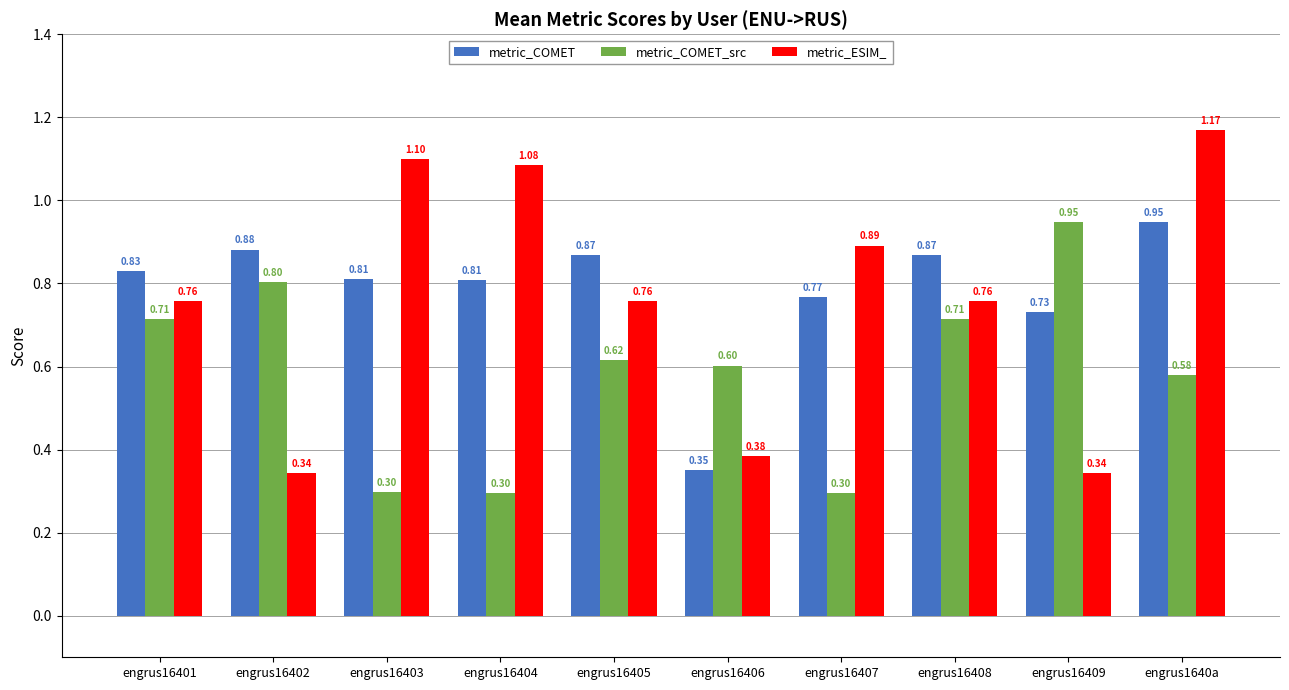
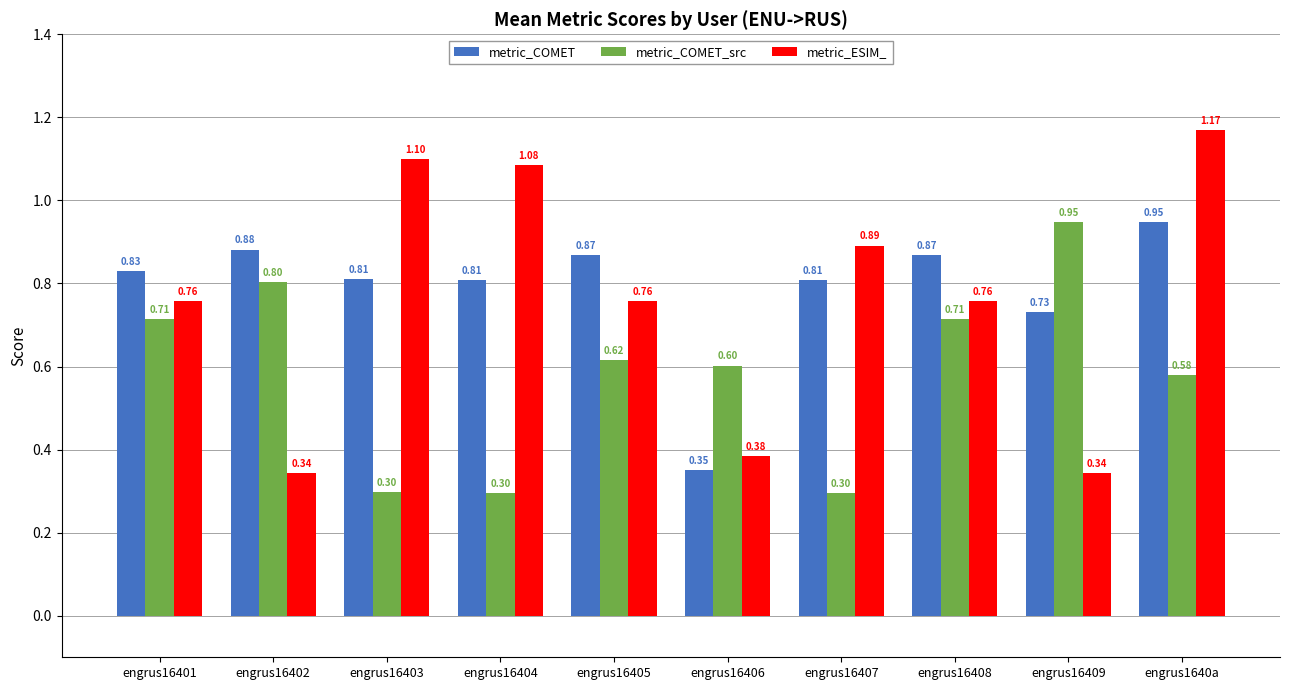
  {
    "metric_COMET": {
      "engrus16401": 0.83,
      "engrus16402": 0.88,
      "engrus16403": 0.81,
      "engrus16404": 0.81,
      "engrus16405": 0.87,
      "engrus16406": 0.35,
-     "engrus16407": 0.77,
+     "engrus16407": 0.81,
      "engrus16408": 0.87,
      "engrus16409": 0.73,
      "engrus1640a": 0.95
    },
    "metric_COMET_src": {
      "engrus16401": 0.71,
      "engrus16402": 0.80,
      "engrus16403": 0.30,
      "engrus16404": 0.30,
      "engrus16405": 0.62,
      "engrus16406": 0.60,
      "engrus16407": 0.30,
      "engrus16408": 0.71,
      "engrus16409": 0.95,
      "engrus1640a": 0.58
    },
    "metric_ESIM_": {
      "engrus16401": 0.76,
      "engrus16402": 0.34,
      "engrus16403": 1.10,
      "engrus16404": 1.08,
      "engrus16405": 0.76,
      "engrus16406": 0.38,
      "engrus16407": 0.89,
      "engrus16408": 0.76,
      "engrus16409": 0.34,
      "engrus1640a": 1.17
    }
  }
